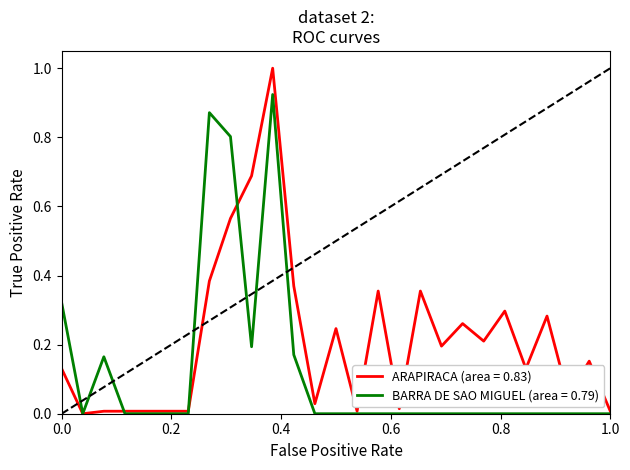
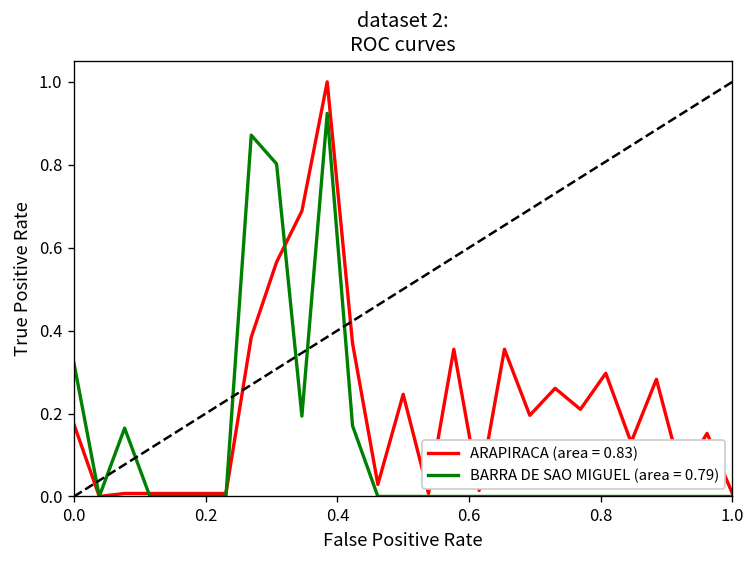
  {
    "ARAPIRACA (area = 0.83)": {
-     "0.0": 0.13
+     "0.0": 0.17
    },
    "BARRA DE SAO MIGUEL (area = 0.79)": {
      "0.0": 0.32
    }
  }
